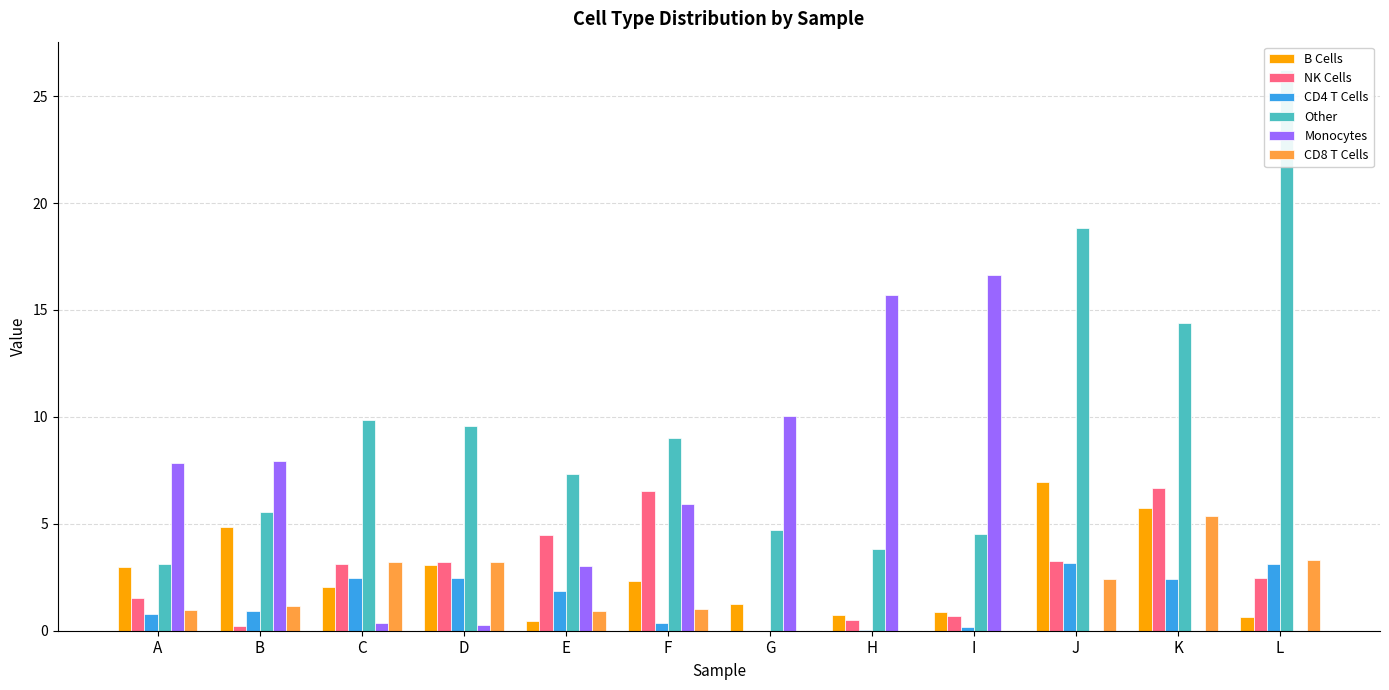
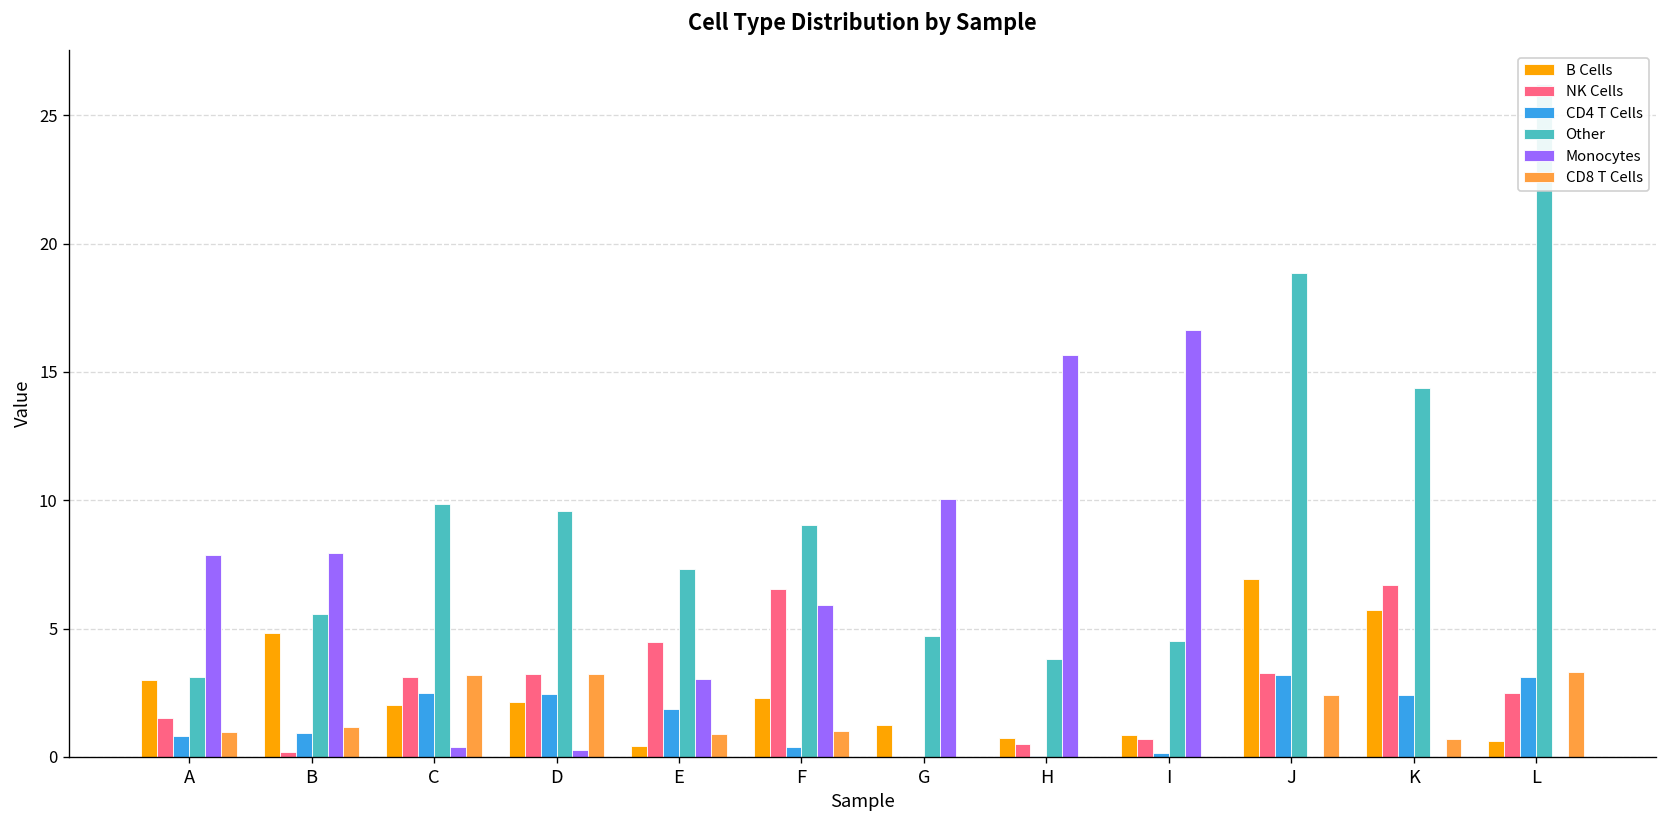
  {
    "B Cells": {
      "A": 3.0,
      "B": 4.8,
      "C": 2.0,
-     "D": 3.1,
+     "D": 2.1,
      "E": 0.4,
      "F": 2.3,
      "G": 1.2,
      "H": 0.7,
      "I": 0.9,
      "J": 6.9,
      "K": 5.7,
      "L": 0.6
    },
    "NK Cells": {
      "A": 1.5,
      "B": 0.2,
      "C": 3.1,
      "D": 3.2,
      "E": 4.5,
      "F": 6.6,
      "G": 0.0,
      "H": 0.5,
      "I": 0.7,
      "J": 3.3,
      "K": 6.7,
      "L": 2.5
    },
    "Monocytes": {
      "A": 7.8,
      "B": 7.9,
      "C": 0.4,
      "D": 0.3,
      "E": 3.0,
      "F": 5.9,
      "G": 10.0,
      "H": 15.7,
      "I": 16.7,
      "J": 0.0,
      "K": 0.0,
      "L": 0.0
    },
    "CD8 T Cells": {
      "A": 1.0,
      "B": 1.2,
      "C": 3.2,
      "D": 3.2,
      "E": 0.9,
      "F": 1.0,
      "G": 0.0,
      "H": 0.0,
      "I": 0.0,
      "J": 2.4,
-     "K": 5.4,
+     "K": 0.7,
      "L": 3.3
    }
  }
